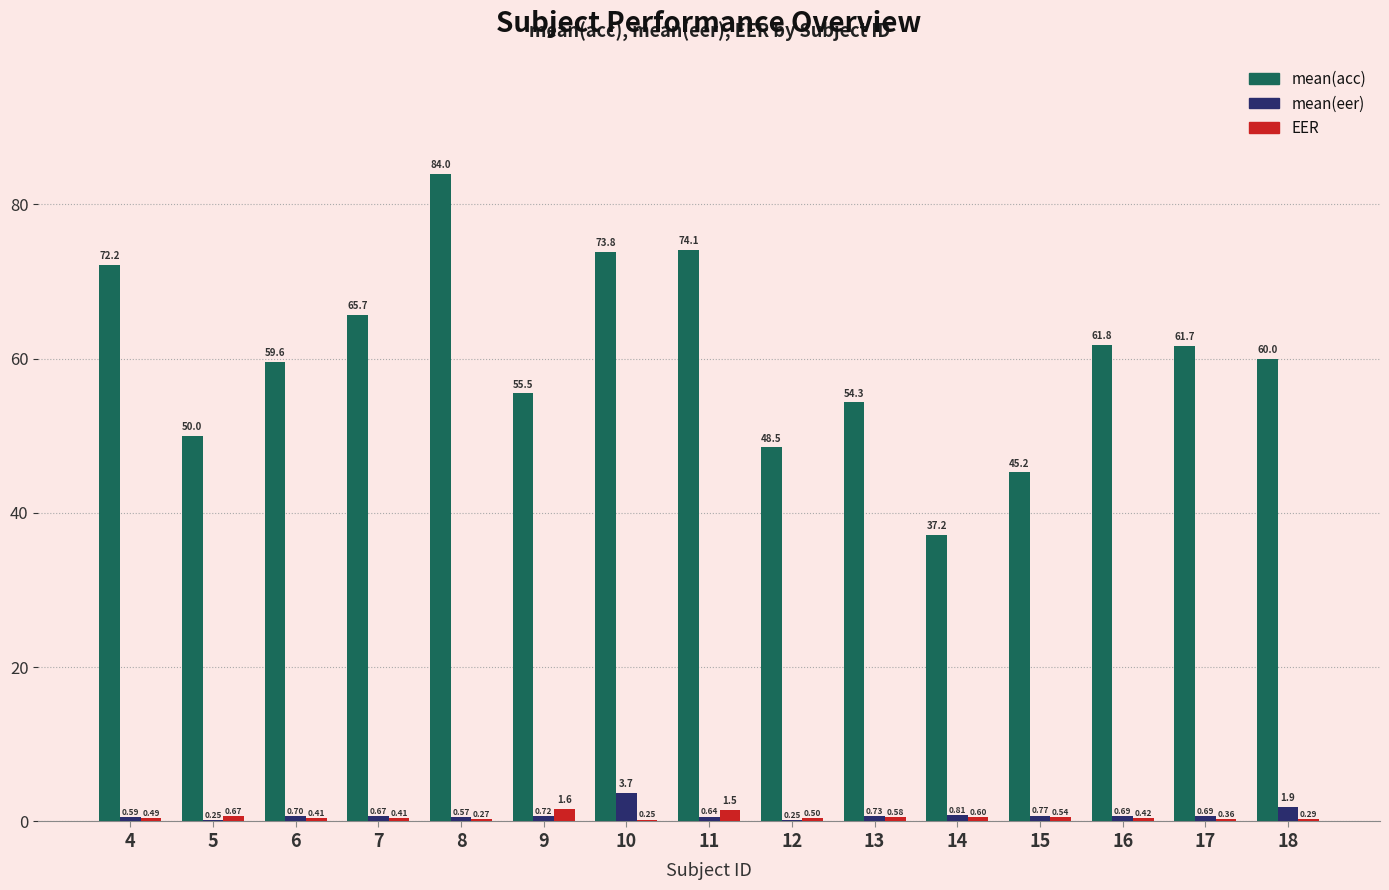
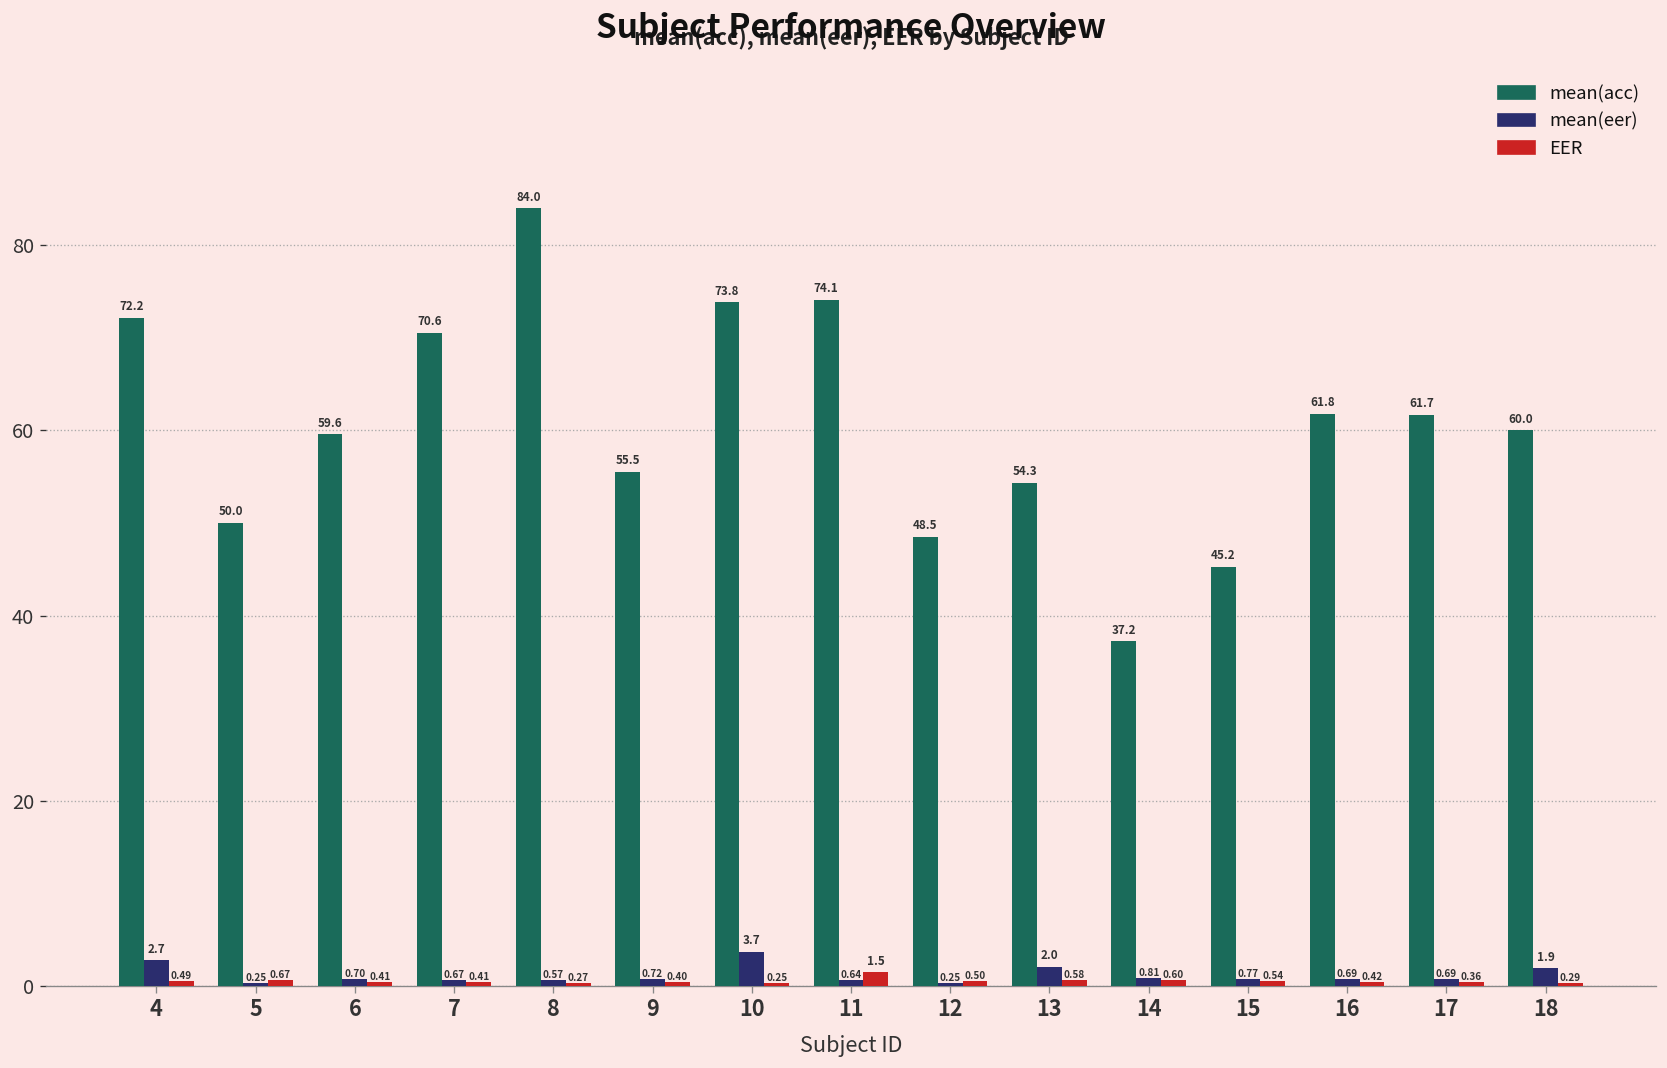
  {
    "mean(acc)": {
      "4": 72.2,
      "5": 50.0,
      "6": 59.6,
-     "7": 65.7,
+     "7": 70.6,
      "8": 84.0,
      "9": 55.5,
      "10": 73.8,
      "11": 74.1,
      "12": 48.5,
      "13": 54.3,
      "14": 37.2,
      "15": 45.2,
      "16": 61.8,
      "17": 61.7,
      "18": 60.0
    },
    "mean(eer)": {
-     "4": 0.59,
+     "4": 2.7,
      "5": 0.25,
      "6": 0.70,
      "7": 0.67,
      "8": 0.57,
      "9": 0.72,
      "10": 3.7,
      "11": 0.64,
      "12": 0.25,
-     "13": 0.73,
+     "13": 2.0,
      "14": 0.81,
      "15": 0.77,
      "16": 0.69,
      "17": 0.69,
      "18": 1.9
    },
    "EER": {
      "4": 0.49,
      "5": 0.67,
      "6": 0.41,
      "7": 0.41,
      "8": 0.27,
-     "9": 1.6,
+     "9": 0.40,
      "10": 0.25,
      "11": 1.5,
      "12": 0.50,
      "13": 0.58,
      "14": 0.60,
      "15": 0.54,
      "16": 0.42,
      "17": 0.36,
      "18": 0.29
    }
  }
